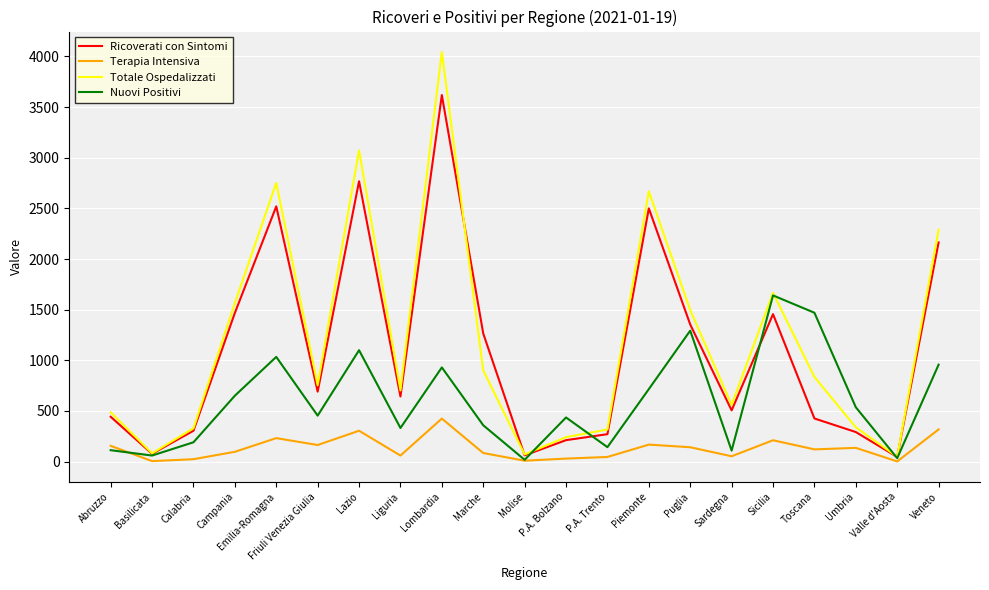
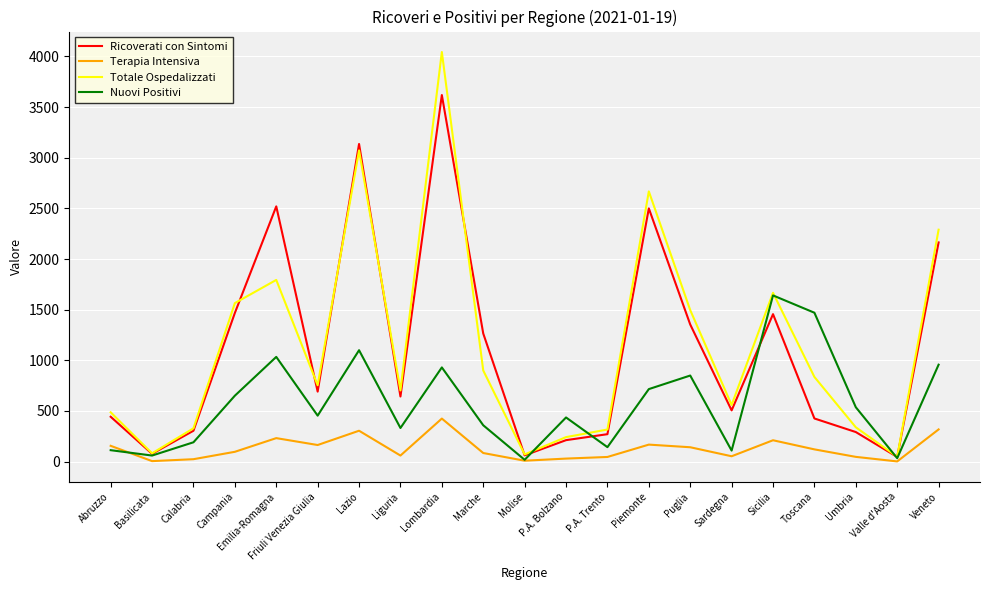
  {
    "Ricoverati con Sintomi": {
      "Abruzzo": 440,
      "Campania": 1470,
      "Emilia-Romagna": 2520,
      "Friuli Venezia Giulia": 690,
-     "Lazio": 2770,
+     "Lazio": 3140,
      "Liguria": 640,
      "Lombardia": 3620,
      "Marche": 1270,
      "P.A. Bolzano": 210,
      "P.A. Trento": 270,
      "Piemonte": 2500,
      "Puglia": 1350,
      "Sardegna": 510,
      "Sicilia": 1460,
      "Toscana": 430,
      "Umbria": 290,
      "Veneto": 2160
    },
    "Terapia Intensiva": {
      "Abruzzo": 160,
      "Basilicata": 10,
      "Calabria": 20,
      "Campania": 100,
      "Emilia-Romagna": 230,
      "Friuli Venezia Giulia": 160,
      "Lazio": 310,
      "Liguria": 60,
      "Lombardia": 430,
      "Marche": 90,
      "P.A. Bolzano": 30,
      "P.A. Trento": 50,
      "Piemonte": 170,
      "Puglia": 140,
      "Sardegna": 50,
      "Sicilia": 210,
      "Toscana": 120,
-     "Umbria": 140,
+     "Umbria": 50,
      "Valle d'Aosta": 0,
      "Veneto": 320
    },
    "Totale Ospedalizzati": {
      "Abruzzo": 490,
      "Campania": 1570,
-     "Emilia-Romagna": 2750,
+     "Emilia-Romagna": 1790,
      "Friuli Venezia Giulia": 750,
      "Lazio": 3070,
      "Liguria": 700,
      "Lombardia": 4040,
      "Marche": 900,
      "P.A. Bolzano": 240,
      "P.A. Trento": 320,
      "Piemonte": 2670,
      "Puglia": 1500,
      "Sardegna": 560,
      "Sicilia": 1670,
      "Toscana": 840,
      "Umbria": 340,
      "Veneto": 2290
    },
    "Nuovi Positivi": {
      "Abruzzo": 110,
      "Calabria": 190,
      "Campania": 650,
      "Emilia-Romagna": 1030,
      "Friuli Venezia Giulia": 450,
      "Lazio": 1100,
      "Liguria": 330,
      "Lombardia": 930,
      "Marche": 360,
      "P.A. Bolzano": 440,
      "P.A. Trento": 140,
      "Piemonte": 720,
-     "Puglia": 1290,
+     "Puglia": 850,
      "Sardegna": 110,
      "Sicilia": 1640,
      "Toscana": 1470,
      "Umbria": 540,
      "Veneto": 960
    }
  }
